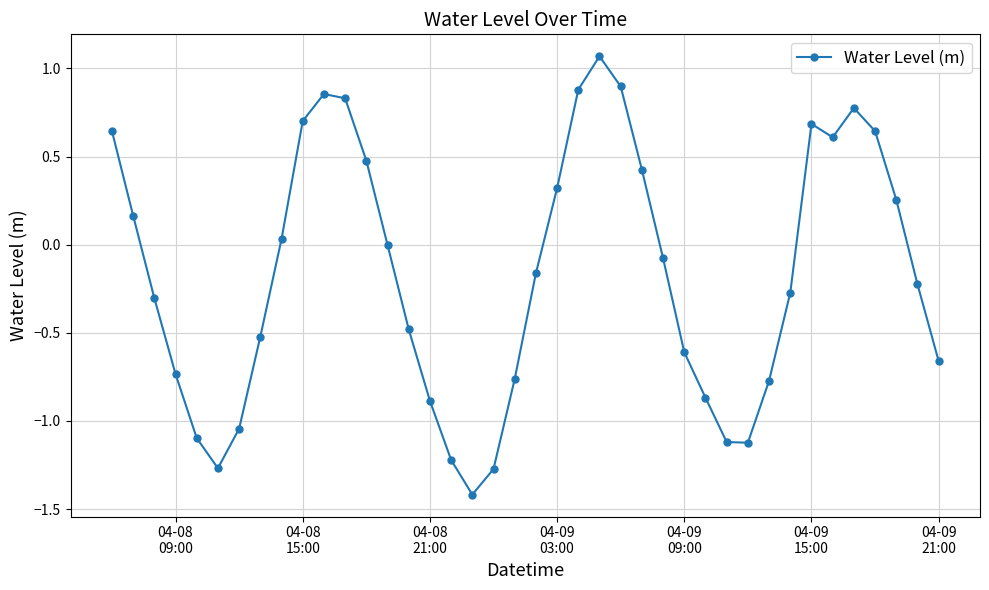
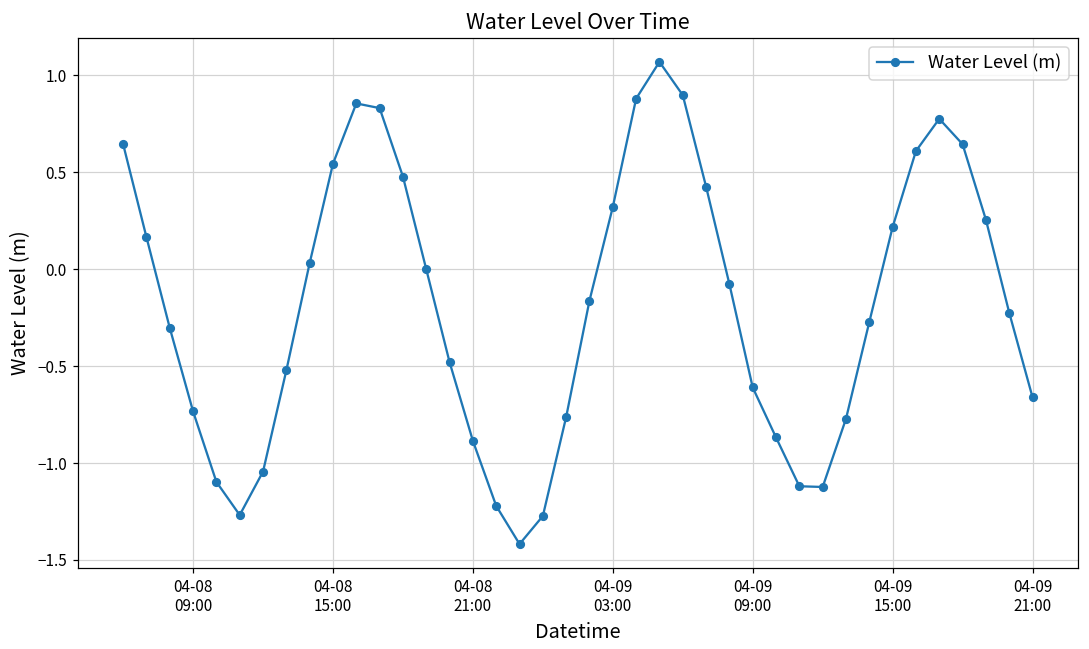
  {
    "04-08 09:00": -0.73,
-   "04-08 15:00": 0.70,
+   "04-08 15:00": 0.54,
    "04-08 21:00": -0.89,
    "04-09 03:00": 0.32,
    "04-09 09:00": -0.61,
-   "04-09 15:00": 0.69,
+   "04-09 15:00": 0.22,
    "04-09 21:00": -0.66
  }
